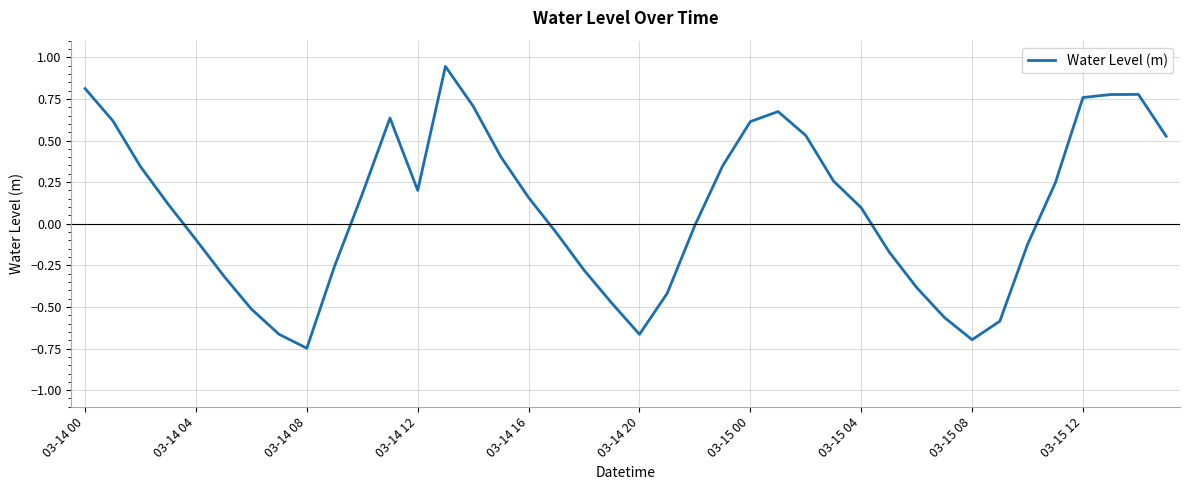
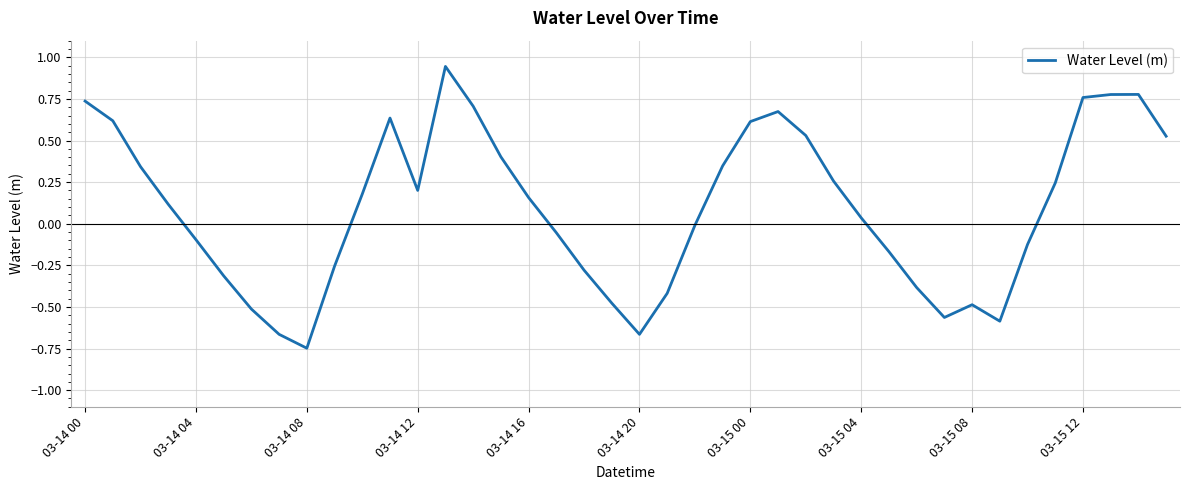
  {
-   "03-14 00": 0.81,
+   "03-14 00": 0.74,
    "03-14 04": -0.10,
    "03-14 08": -0.75,
    "03-14 12": 0.20,
    "03-14 16": 0.16,
    "03-14 20": -0.66,
    "03-15 00": 0.61,
-   "03-15 04": 0.10,
-   "03-15 08": -0.70,
+   "03-15 04": 0.04,
+   "03-15 08": -0.49,
    "03-15 12": 0.76
  }
